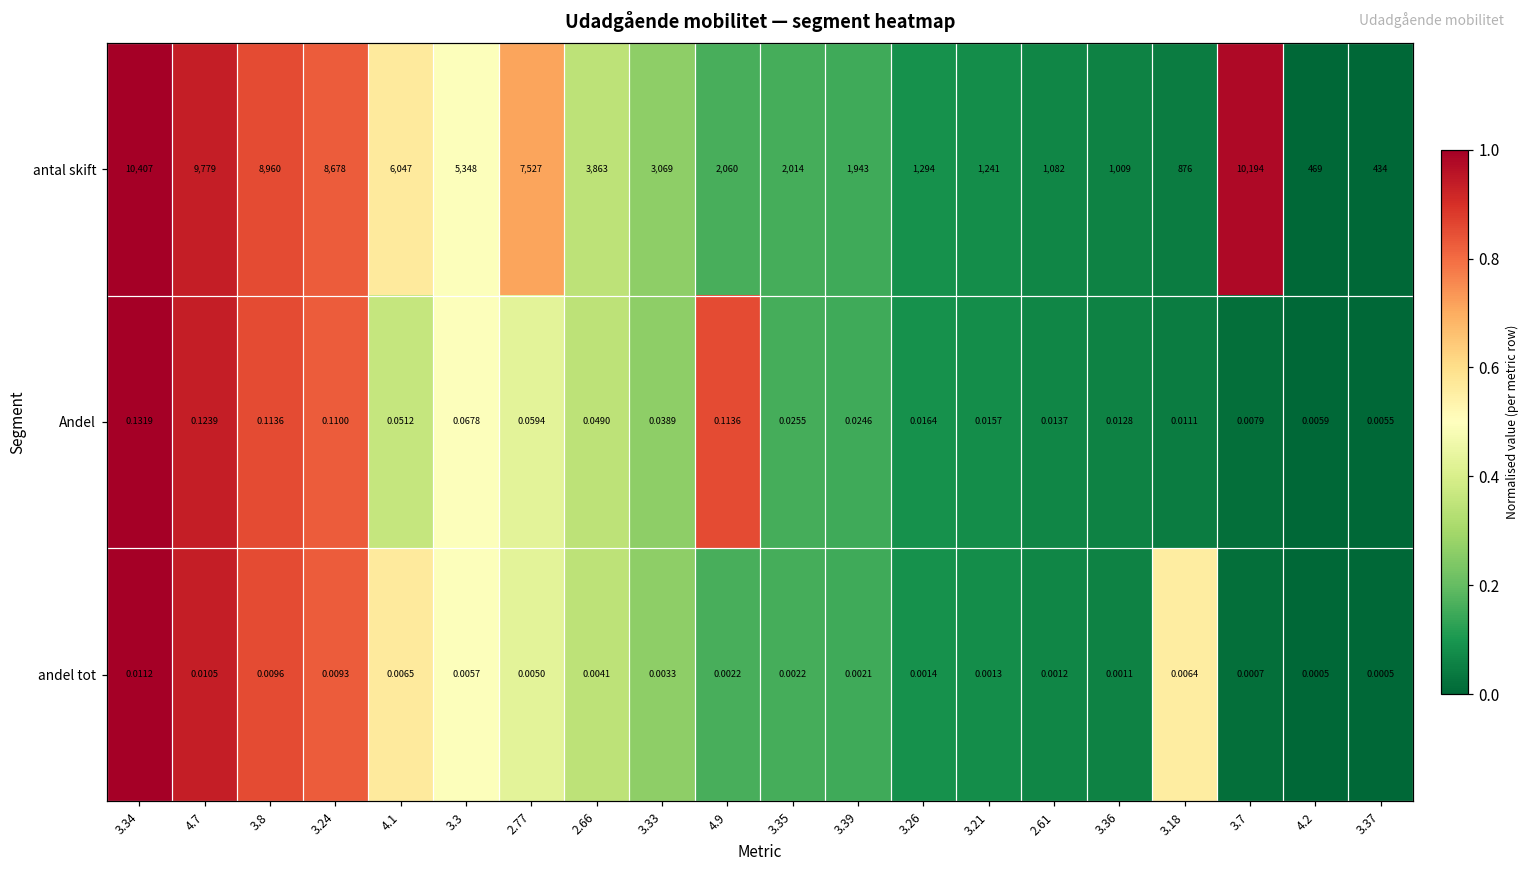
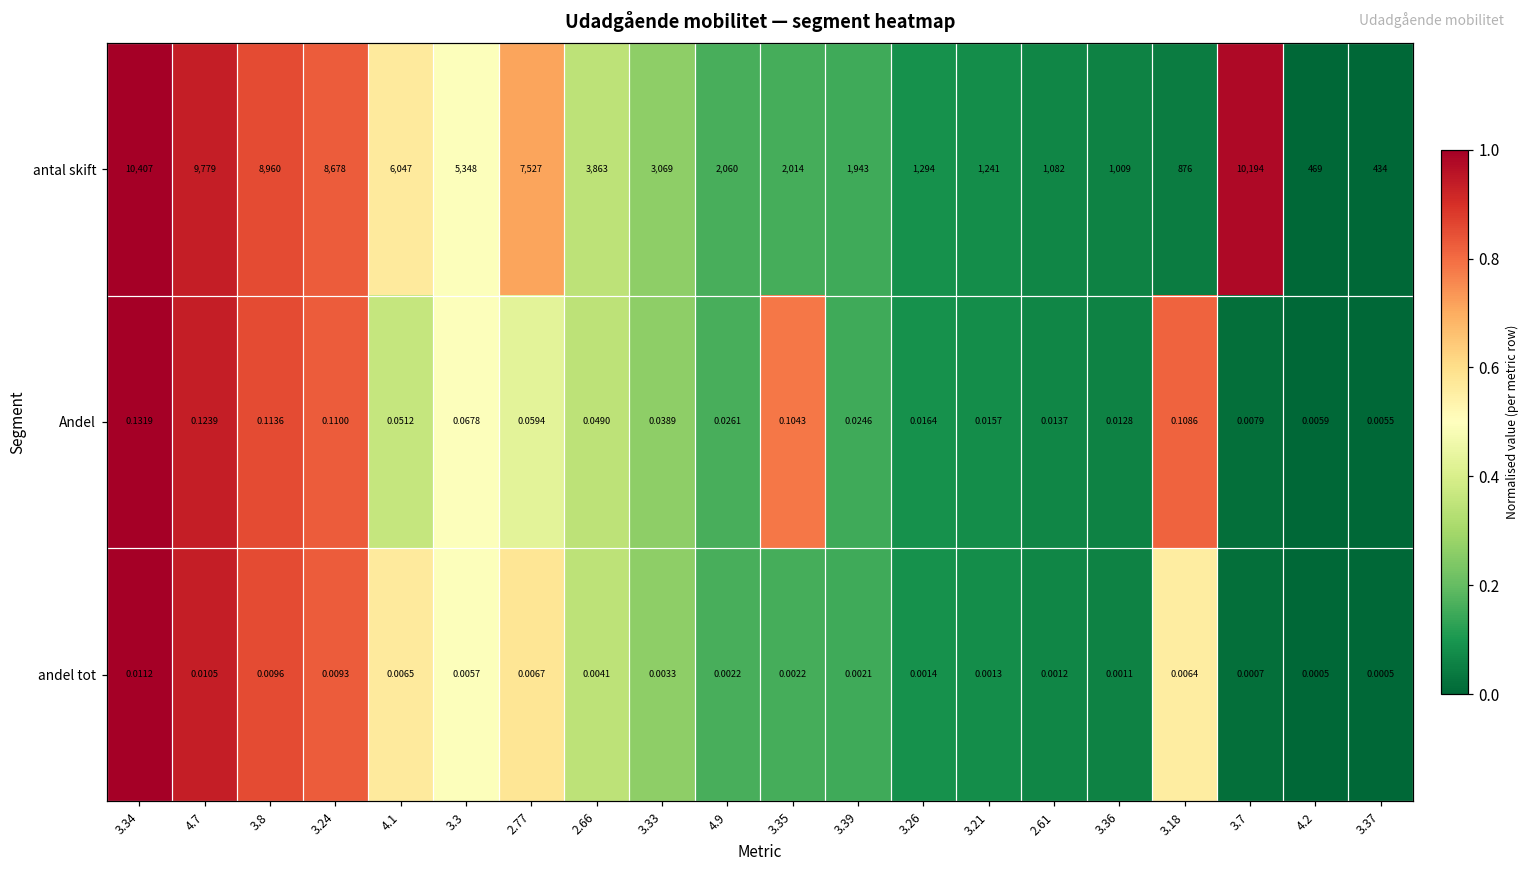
  {
    "antal skift": {
      "3.34": "10,407",
      "4.7": "9,779",
      "3.8": "8,960",
      "3.24": "8,678",
      "4.1": "6,047",
      "3.3": "5,348",
      "2.77": "7,527",
      "2.66": "3,863",
      "3.33": "3,069",
      "4.9": "2,060",
      "3.35": "2,014",
      "3.39": "1,943",
      "3.26": "1,294",
      "3.21": "1,241",
      "2.61": "1,082",
      "3.36": "1,009",
      "3.18": "876",
      "3.7": "10,194",
      "4.2": "469",
      "3.37": "434"
    },
    "Andel": {
      "3.34": "0.1319",
      "4.7": "0.1239",
      "3.8": "0.1136",
      "3.24": "0.1100",
      "4.1": "0.0512",
      "3.3": "0.0678",
      "2.77": "0.0594",
      "2.66": "0.0490",
      "3.33": "0.0389",
-     "4.9": "0.1136",
-     "3.35": "0.0255",
+     "4.9": "0.0261",
+     "3.35": "0.1043",
      "3.39": "0.0246",
      "3.26": "0.0164",
      "3.21": "0.0157",
      "2.61": "0.0137",
      "3.36": "0.0128",
-     "3.18": "0.0111",
+     "3.18": "0.1086",
      "3.7": "0.0079",
      "4.2": "0.0059",
      "3.37": "0.0055"
    },
    "andel tot": {
      "3.34": "0.0112",
      "4.7": "0.0105",
      "3.8": "0.0096",
      "3.24": "0.0093",
      "4.1": "0.0065",
      "3.3": "0.0057",
-     "2.77": "0.0050",
+     "2.77": "0.0067",
      "2.66": "0.0041",
      "3.33": "0.0033",
      "4.9": "0.0022",
      "3.35": "0.0022",
      "3.39": "0.0021",
      "3.26": "0.0014",
      "3.21": "0.0013",
      "2.61": "0.0012",
      "3.36": "0.0011",
      "3.18": "0.0064",
      "3.7": "0.0007",
      "4.2": "0.0005",
      "3.37": "0.0005"
    }
  }
